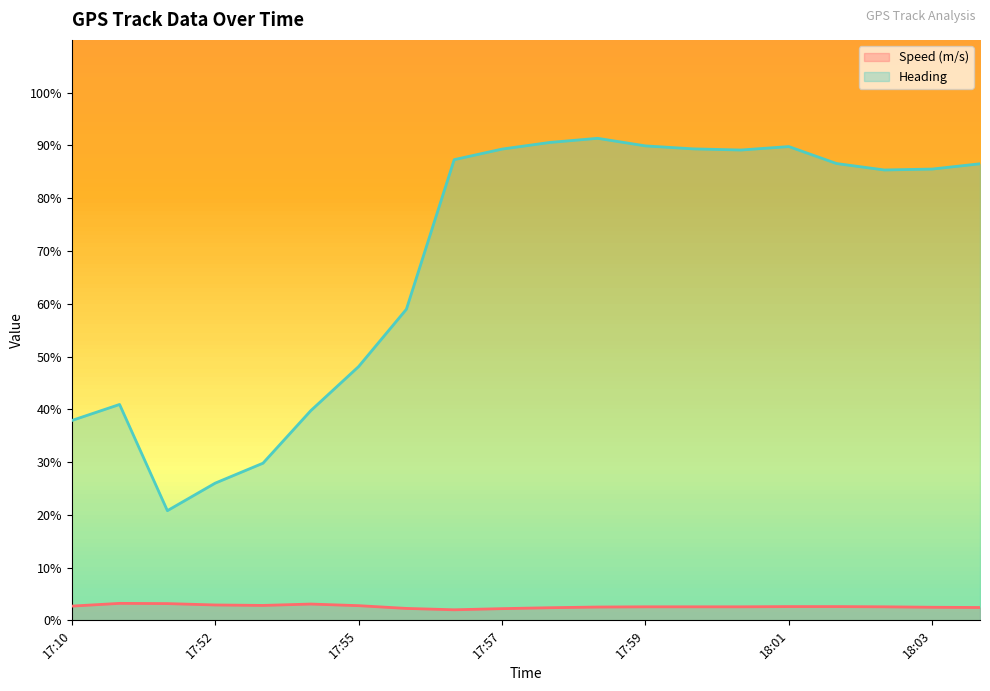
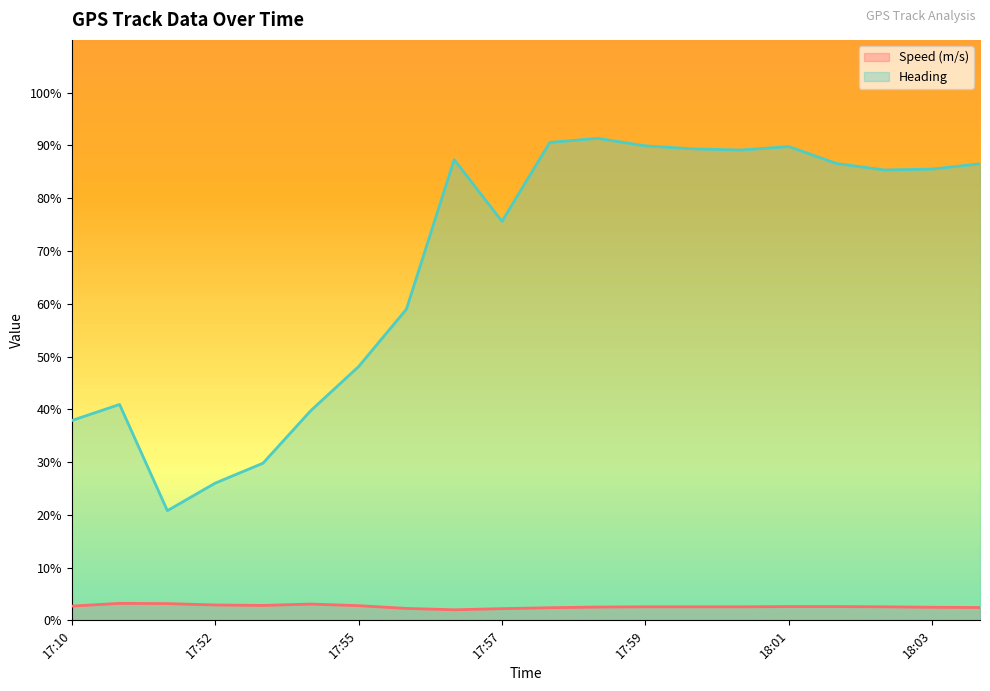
  {
    "Speed (m/s)": {
      "17:10": "3%",
      "17:57": "2%",
      "18:01": "3%"
    },
    "Heading": {
      "17:10": "38%",
-     "17:57": "89%",
+     "17:57": "76%",
      "18:01": "90%"
    }
  }
